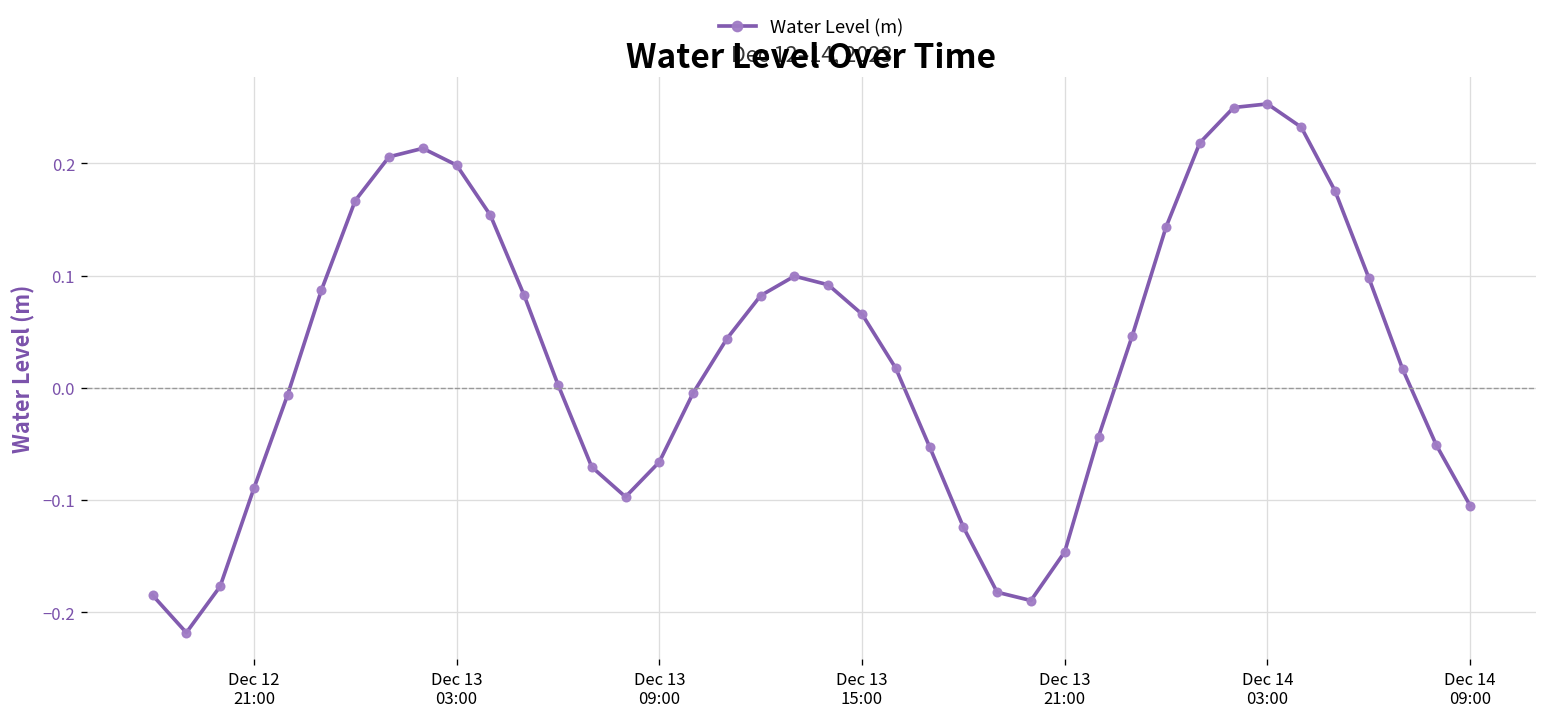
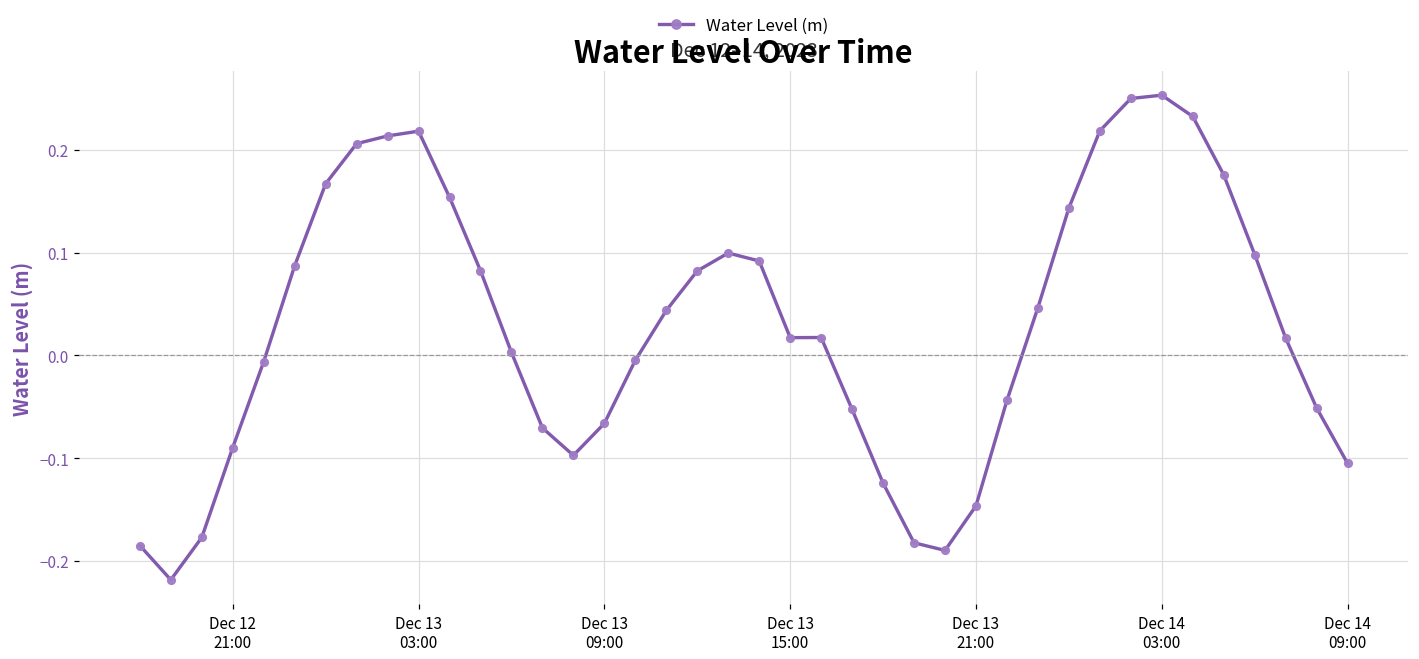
  {
    "Dec 12 21:00": -0.09,
-   "Dec 13 03:00": 0.20,
+   "Dec 13 03:00": 0.22,
    "Dec 13 09:00": -0.07,
-   "Dec 13 15:00": 0.07,
+   "Dec 13 15:00": 0.02,
    "Dec 13 21:00": -0.15,
    "Dec 14 03:00": 0.25,
    "Dec 14 09:00": -0.11
  }
